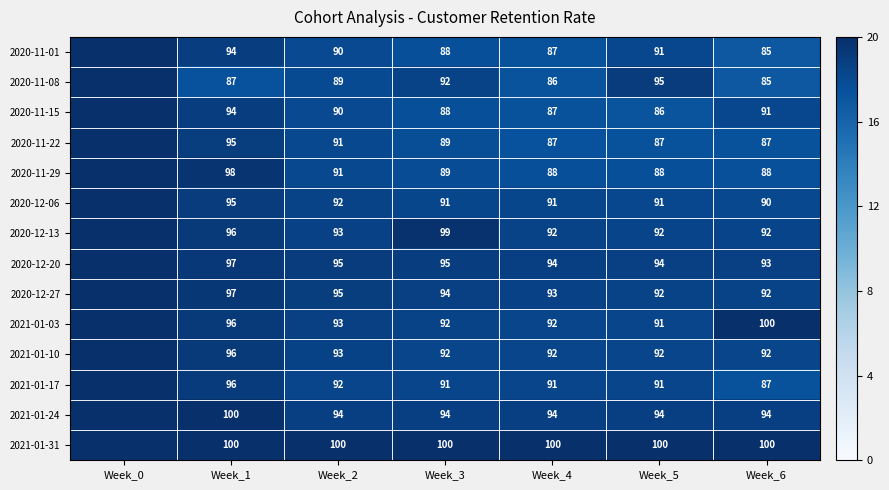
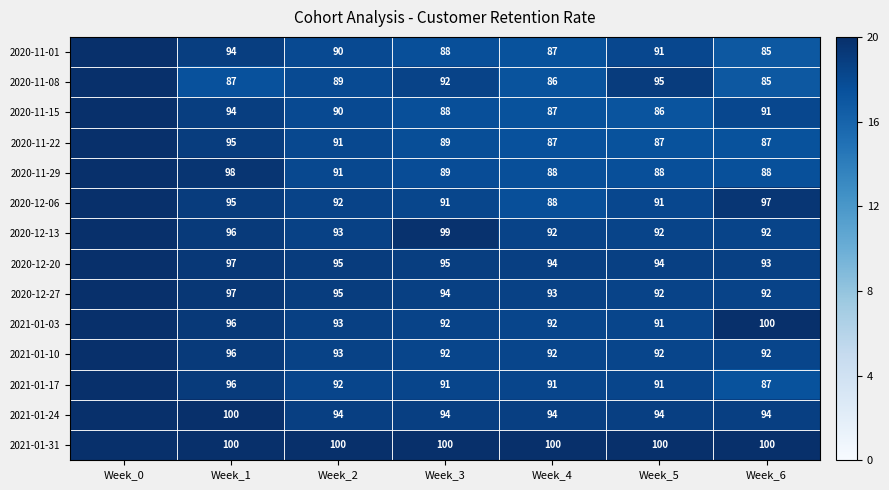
  {
    "2020-11-01": {
      "Week_1": 94,
      "Week_2": 90,
      "Week_3": 88,
      "Week_4": 87,
      "Week_5": 91,
      "Week_6": 85
    },
    "2020-11-08": {
      "Week_1": 87,
      "Week_2": 89,
      "Week_3": 92,
      "Week_4": 86,
      "Week_5": 95,
      "Week_6": 85
    },
    "2020-11-15": {
      "Week_1": 94,
      "Week_2": 90,
      "Week_3": 88,
      "Week_4": 87,
      "Week_5": 86,
      "Week_6": 91
    },
    "2020-11-22": {
      "Week_1": 95,
      "Week_2": 91,
      "Week_3": 89,
      "Week_4": 87,
      "Week_5": 87,
      "Week_6": 87
    },
    "2020-11-29": {
      "Week_1": 98,
      "Week_2": 91,
      "Week_3": 89,
      "Week_4": 88,
      "Week_5": 88,
      "Week_6": 88
    },
    "2020-12-06": {
      "Week_1": 95,
      "Week_2": 92,
      "Week_3": 91,
-     "Week_4": 91,
+     "Week_4": 88,
      "Week_5": 91,
-     "Week_6": 90
+     "Week_6": 97
    },
    "2020-12-13": {
      "Week_1": 96,
      "Week_2": 93,
      "Week_3": 99,
      "Week_4": 92,
      "Week_5": 92,
      "Week_6": 92
    },
    "2020-12-20": {
      "Week_1": 97,
      "Week_2": 95,
      "Week_3": 95,
      "Week_4": 94,
      "Week_5": 94,
      "Week_6": 93
    },
    "2020-12-27": {
      "Week_1": 97,
      "Week_2": 95,
      "Week_3": 94,
      "Week_4": 93,
      "Week_5": 92,
      "Week_6": 92
    },
    "2021-01-03": {
      "Week_1": 96,
      "Week_2": 93,
      "Week_3": 92,
      "Week_4": 92,
      "Week_5": 91,
      "Week_6": 100
    },
    "2021-01-10": {
      "Week_1": 96,
      "Week_2": 93,
      "Week_3": 92,
      "Week_4": 92,
      "Week_5": 92,
      "Week_6": 92
    },
    "2021-01-17": {
      "Week_1": 96,
      "Week_2": 92,
      "Week_3": 91,
      "Week_4": 91,
      "Week_5": 91,
      "Week_6": 87
    },
    "2021-01-24": {
      "Week_1": 100,
      "Week_2": 94,
      "Week_3": 94,
      "Week_4": 94,
      "Week_5": 94,
      "Week_6": 94
    },
    "2021-01-31": {
      "Week_1": 100,
      "Week_2": 100,
      "Week_3": 100,
      "Week_4": 100,
      "Week_5": 100,
      "Week_6": 100
    }
  }
